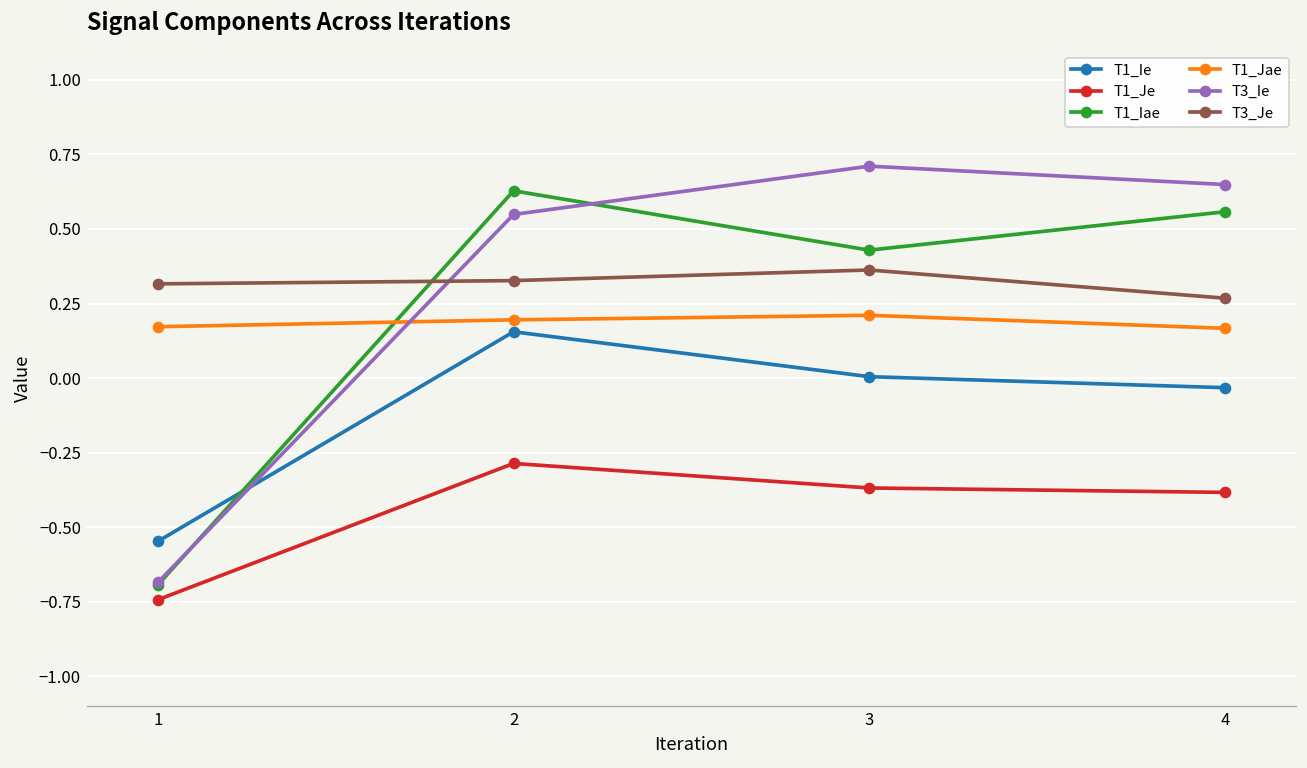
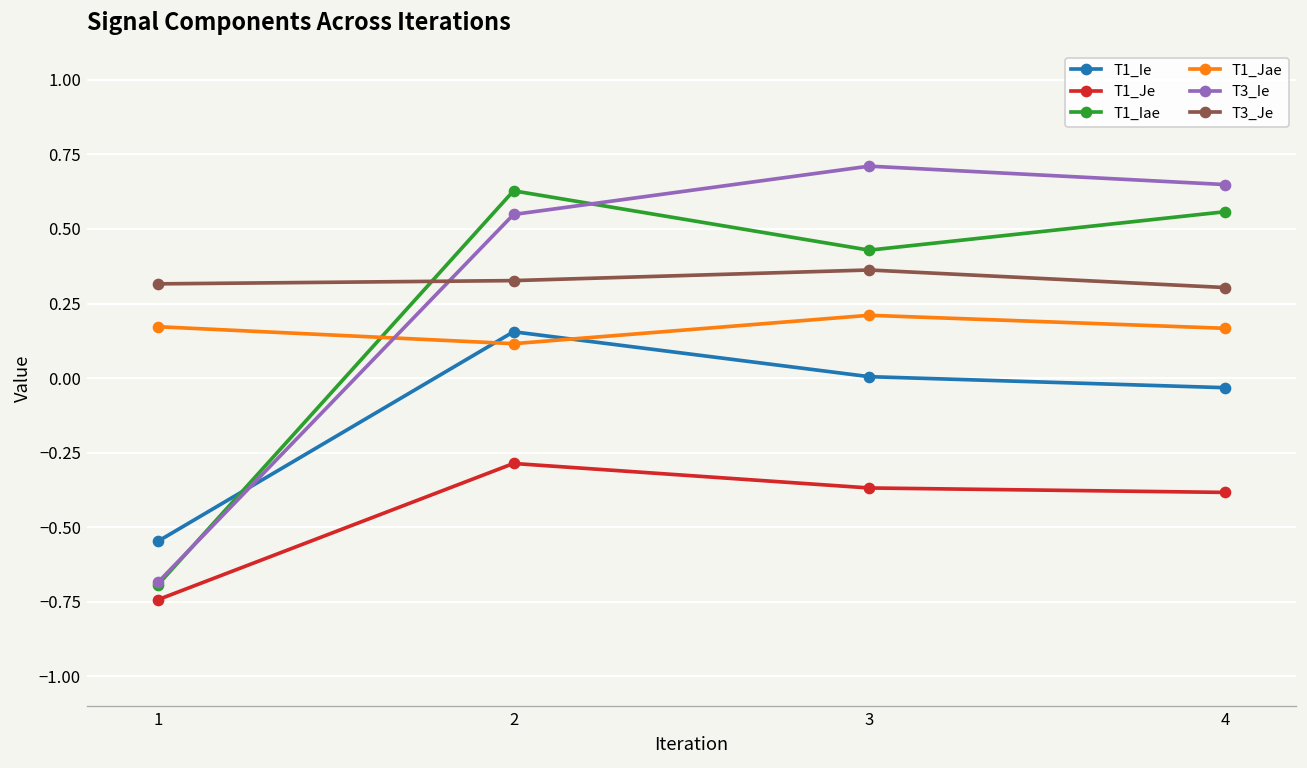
  {
    "T1_Ie": {
      "1": -0.55,
      "2": 0.16,
      "3": 0.00,
      "4": -0.03
    },
    "T1_Je": {
      "1": -0.74,
      "2": -0.29,
      "3": -0.37,
      "4": -0.38
    },
    "T1_Iae": {
      "2": 0.63,
      "3": 0.43,
      "4": 0.56
    },
    "T1_Jae": {
      "1": 0.17,
-     "2": 0.20,
+     "2": 0.12,
      "3": 0.21,
      "4": 0.17
    },
    "T3_Ie": {
      "2": 0.55,
      "3": 0.71,
      "4": 0.65
    },
    "T3_Je": {
      "1": 0.32,
      "2": 0.33,
      "3": 0.36,
-     "4": 0.27
+     "4": 0.30
    }
  }
